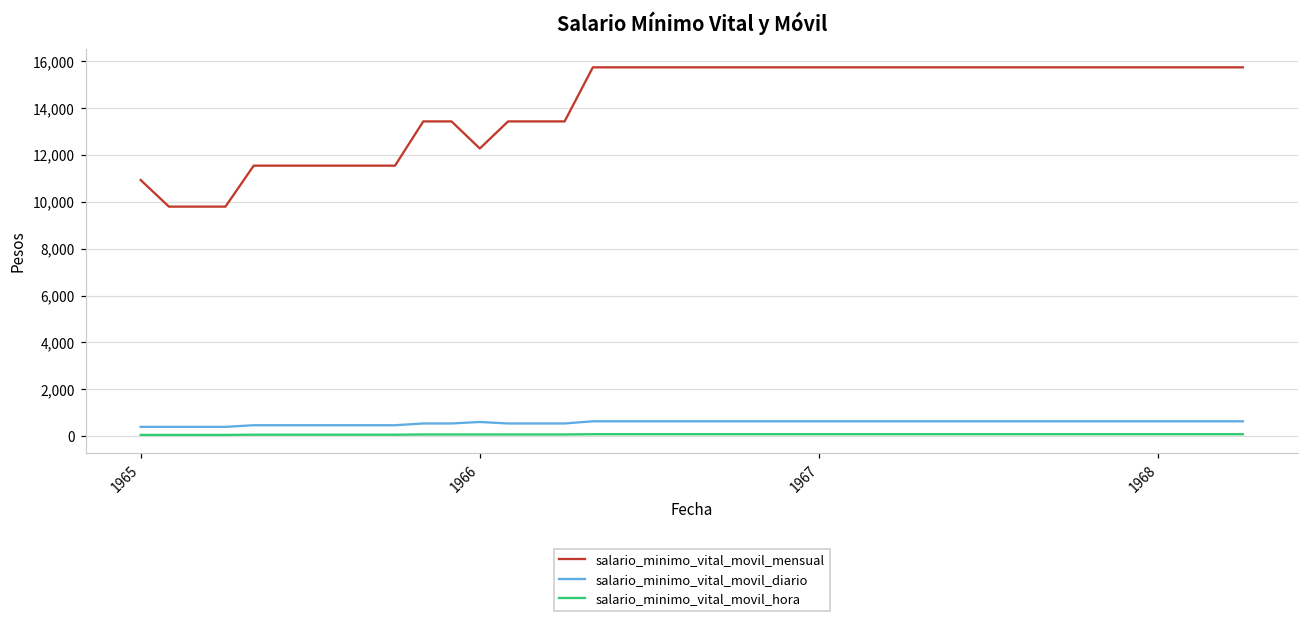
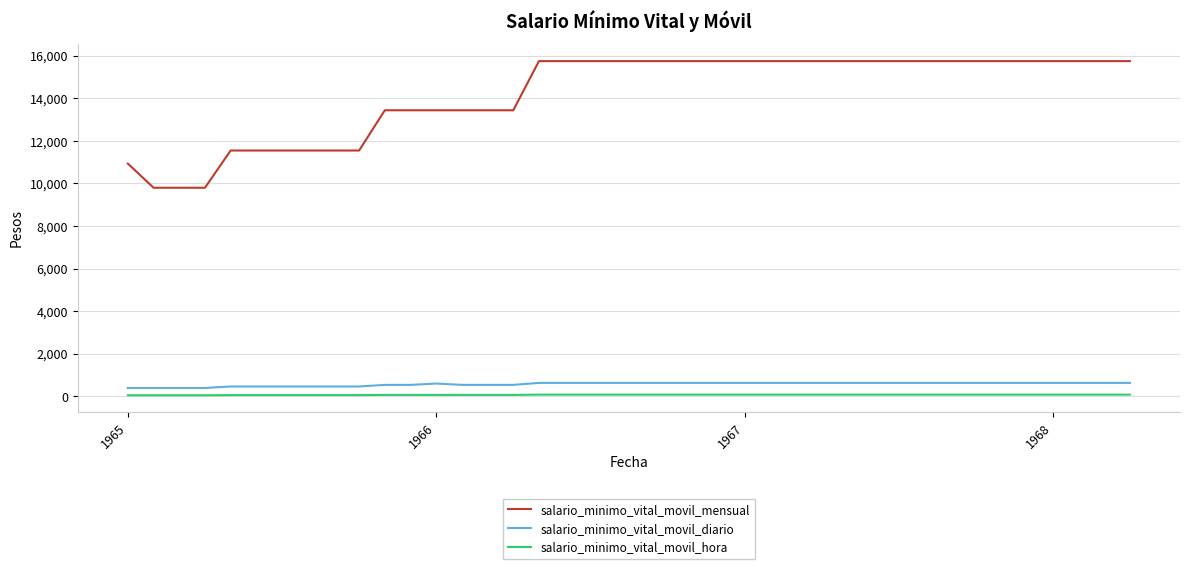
  {
    "salario_minimo_vital_movil_mensual": {
      "1965": "10,900",
-     "1966": "12,300",
+     "1966": "13,400",
      "1967": "15,800",
      "1968": "15,800"
    },
    "salario_minimo_vital_movil_diario": {
      "1965": "400",
      "1966": "600",
      "1967": "600",
      "1968": "600"
    },
    "salario_minimo_vital_movil_hora": {
      "1965": "0",
      "1966": "100",
      "1967": "100",
      "1968": "100"
    }
  }
